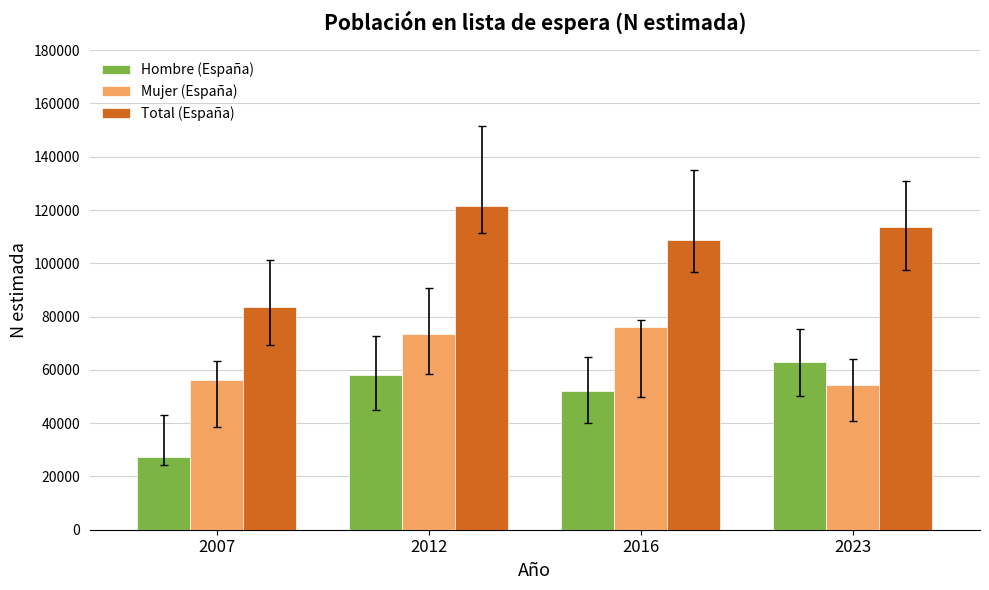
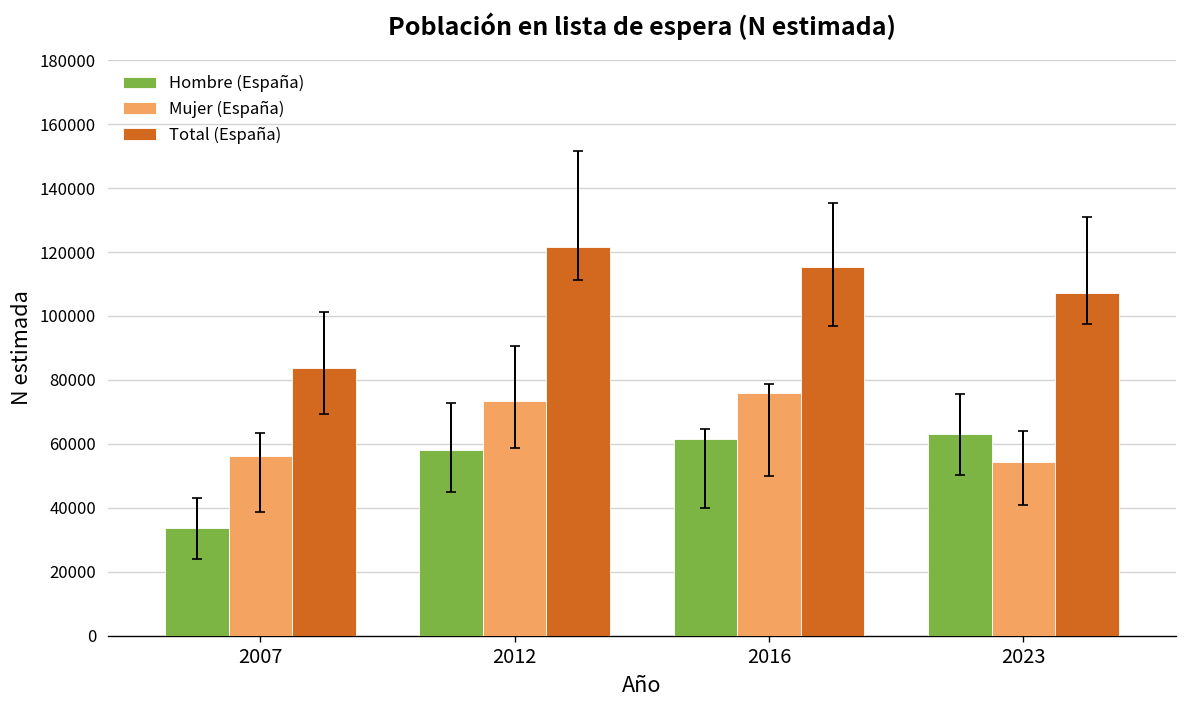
  {
    "Hombre (España)": {
-     "2007": 27000,
+     "2007": 34000,
      "2012": 58000,
-     "2016": 52000,
+     "2016": 62000,
      "2023": 63000
    },
    "Mujer (España)": {
      "2007": 56000,
      "2012": 73000,
      "2016": 76000,
      "2023": 54000
    },
    "Total (España)": {
      "2007": 84000,
      "2012": 122000,
-     "2016": 109000,
-     "2023": 114000
+     "2016": 115000,
+     "2023": 107000
    }
  }
